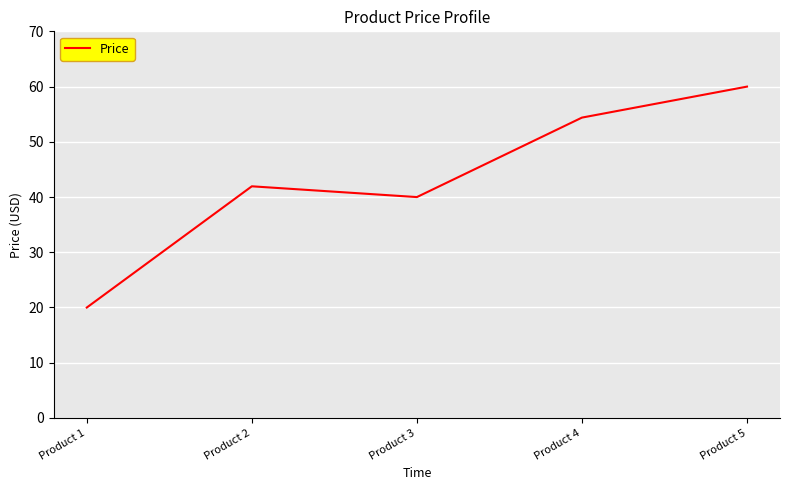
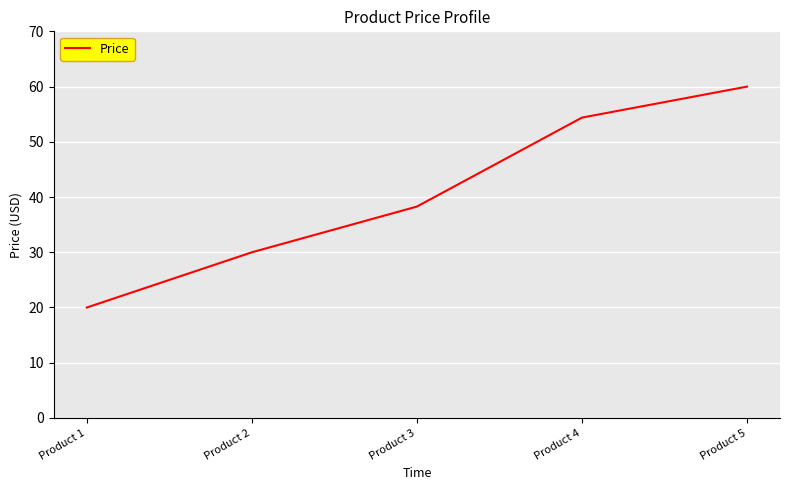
  {
    "Product 1": 20,
-   "Product 2": 42,
-   "Product 3": 40,
+   "Product 2": 30,
+   "Product 3": 38,
    "Product 4": 54,
    "Product 5": 60
  }
